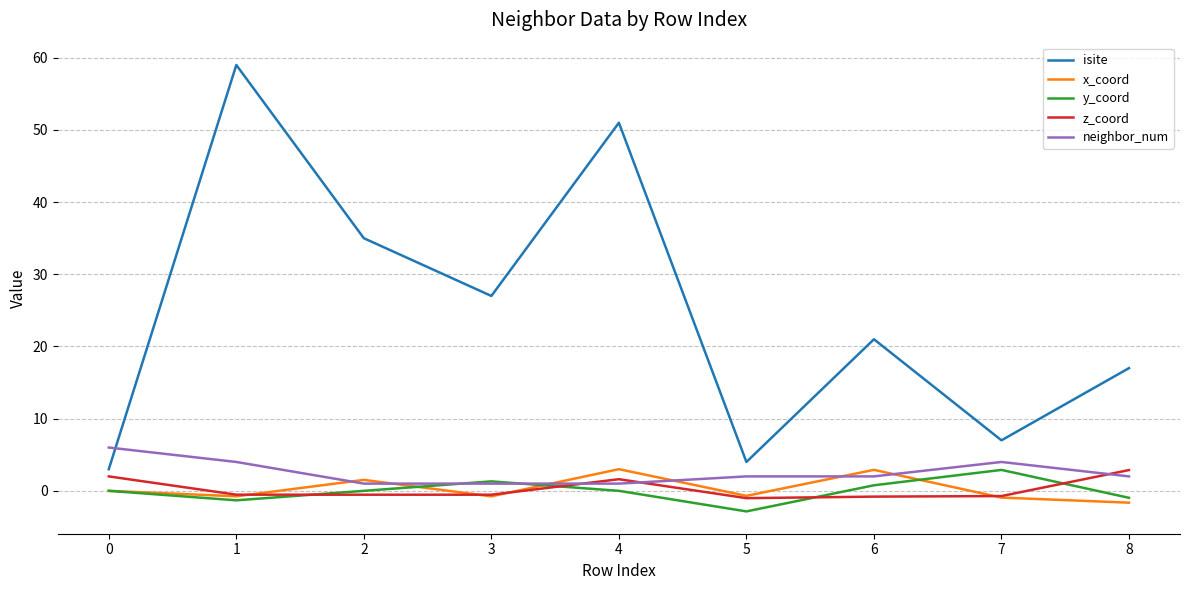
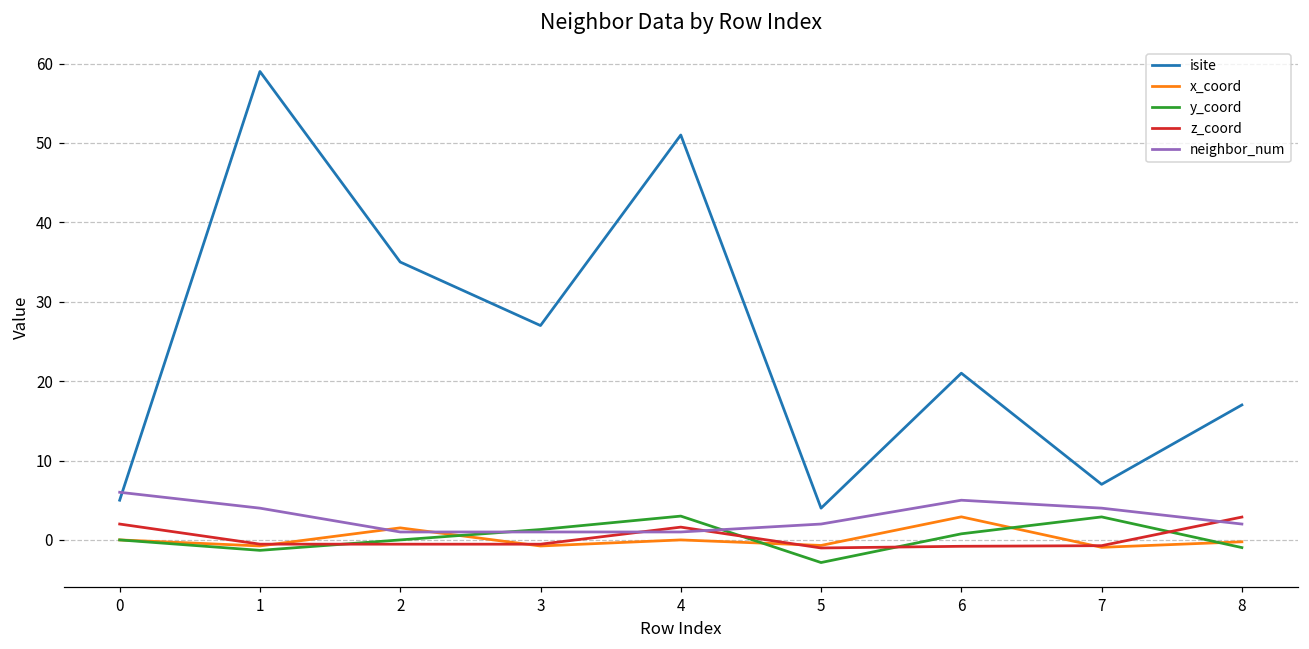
  {
    "isite": {
-     "0": 3,
+     "0": 5,
      "1": 59,
      "2": 35,
      "3": 27,
      "4": 51,
      "5": 4,
      "6": 21,
      "7": 7,
      "8": 17
    },
    "x_coord": {
      "2": 2,
-     "4": 3,
+     "4": 0,
      "6": 3,
-     "8": -2
+     "8": 0
    },
    "y_coord": {
      "1": -1,
      "2": 0,
-     "4": 0,
+     "4": 3,
      "5": -3,
      "6": 1,
      "7": 3,
      "8": -1
    },
    "z_coord": {
      "0": 2,
      "2": -1,
      "4": 2,
      "6": -1,
      "8": 3
    },
    "neighbor_num": {
      "0": 6,
      "1": 4,
      "2": 1,
      "4": 1,
      "5": 2,
-     "6": 2,
+     "6": 5,
      "7": 4,
      "8": 2
    }
  }
